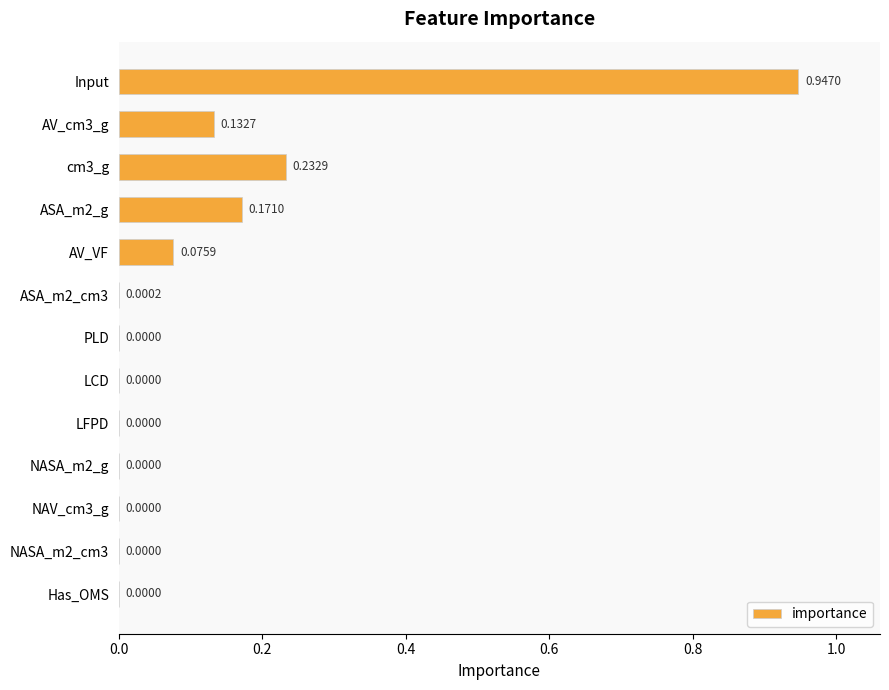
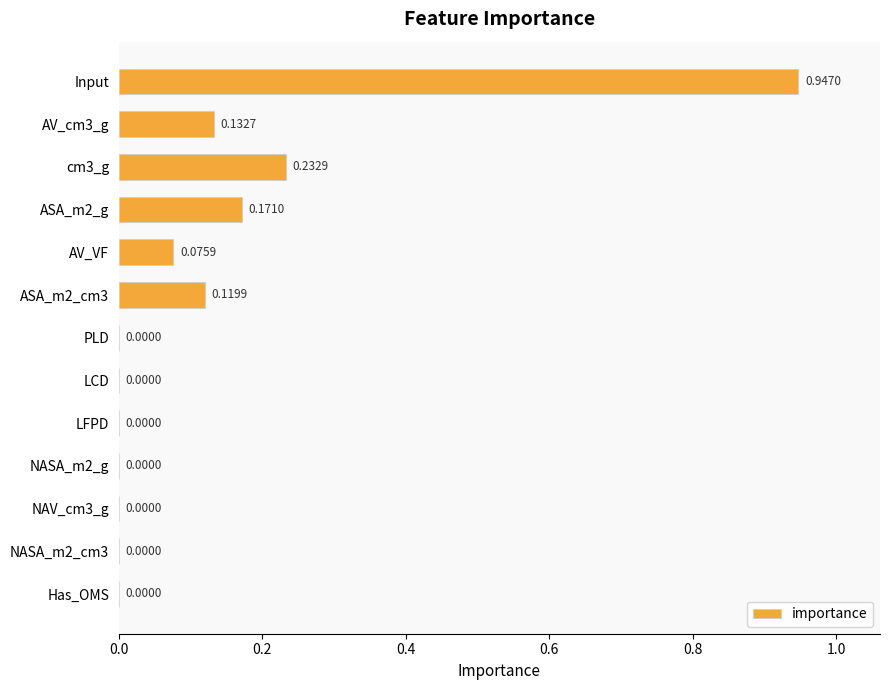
  {
    "Input": 0.9470,
    "AV_cm3_g": 0.1327,
    "cm3_g": 0.2329,
    "ASA_m2_g": 0.1710,
    "AV_VF": 0.0759,
-   "ASA_m2_cm3": 0.0002,
+   "ASA_m2_cm3": 0.1199,
    "PLD": 0.0000,
    "LCD": 0.0000,
    "LFPD": 0.0000,
    "NASA_m2_g": 0.0000,
    "NAV_cm3_g": 0.0000,
    "NASA_m2_cm3": 0.0000,
    "Has_OMS": 0.0000
  }
